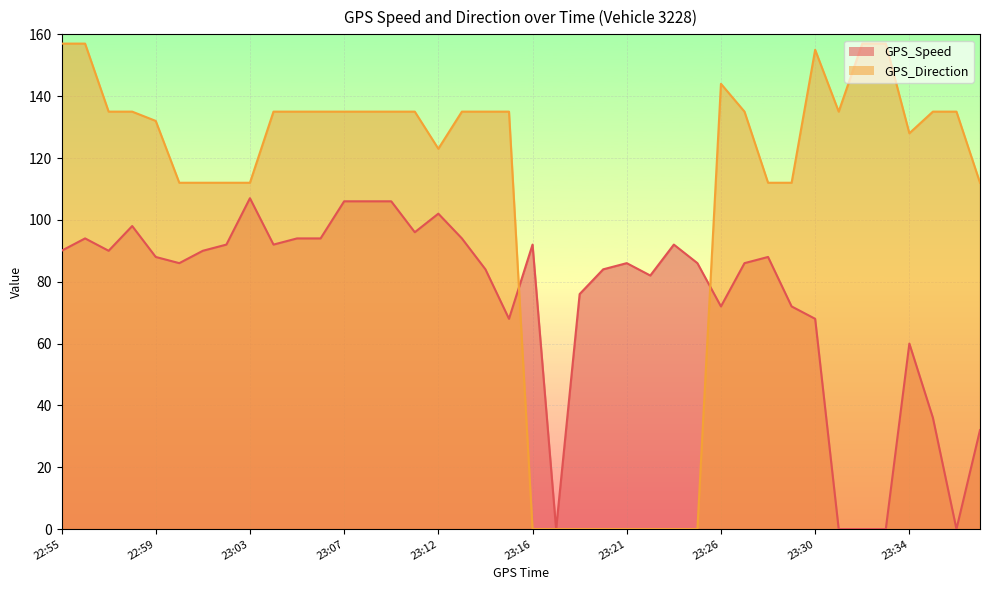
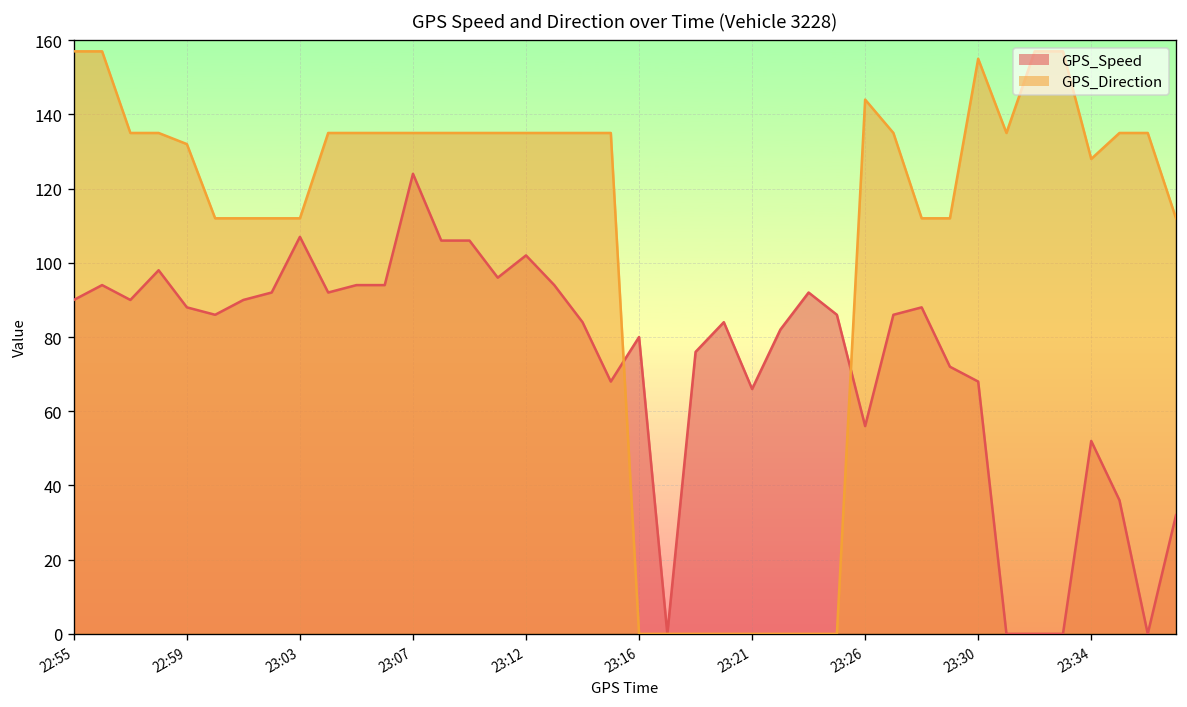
  {
    "GPS_Speed": {
      "22:55": 90,
      "22:59": 88,
      "23:03": 107,
-     "23:07": 106,
+     "23:07": 124,
      "23:12": 102,
-     "23:16": 92,
-     "23:21": 86,
-     "23:26": 72,
+     "23:16": 80,
+     "23:21": 66,
+     "23:26": 56,
      "23:30": 68,
-     "23:34": 60
+     "23:34": 52
    },
    "GPS_Direction": {
      "22:55": 157,
      "22:59": 132,
      "23:03": 112,
      "23:07": 135,
-     "23:12": 123,
+     "23:12": 135,
      "23:16": 0,
      "23:21": 0,
      "23:26": 144,
      "23:30": 155,
      "23:34": 128
    }
  }
